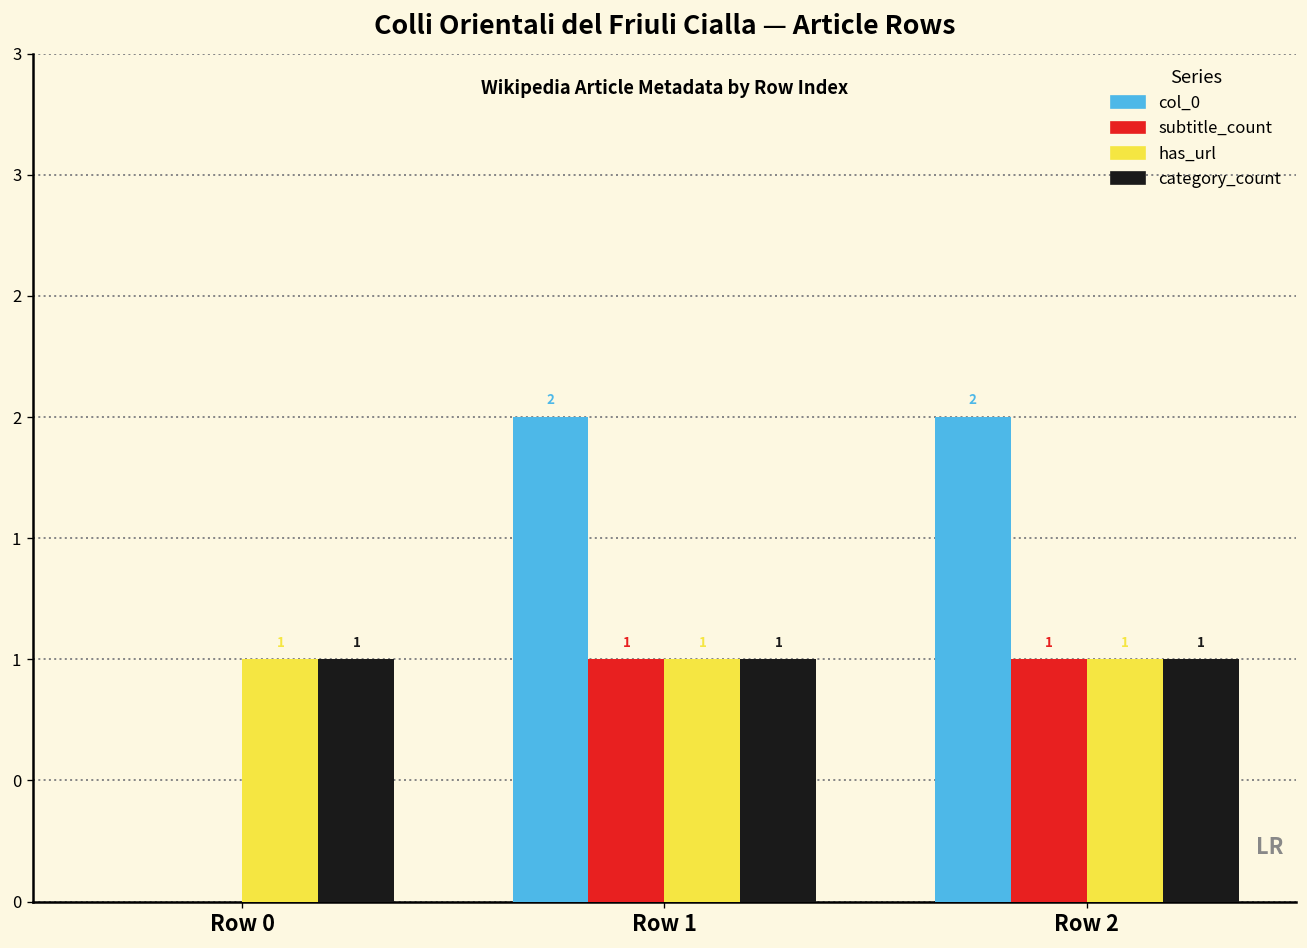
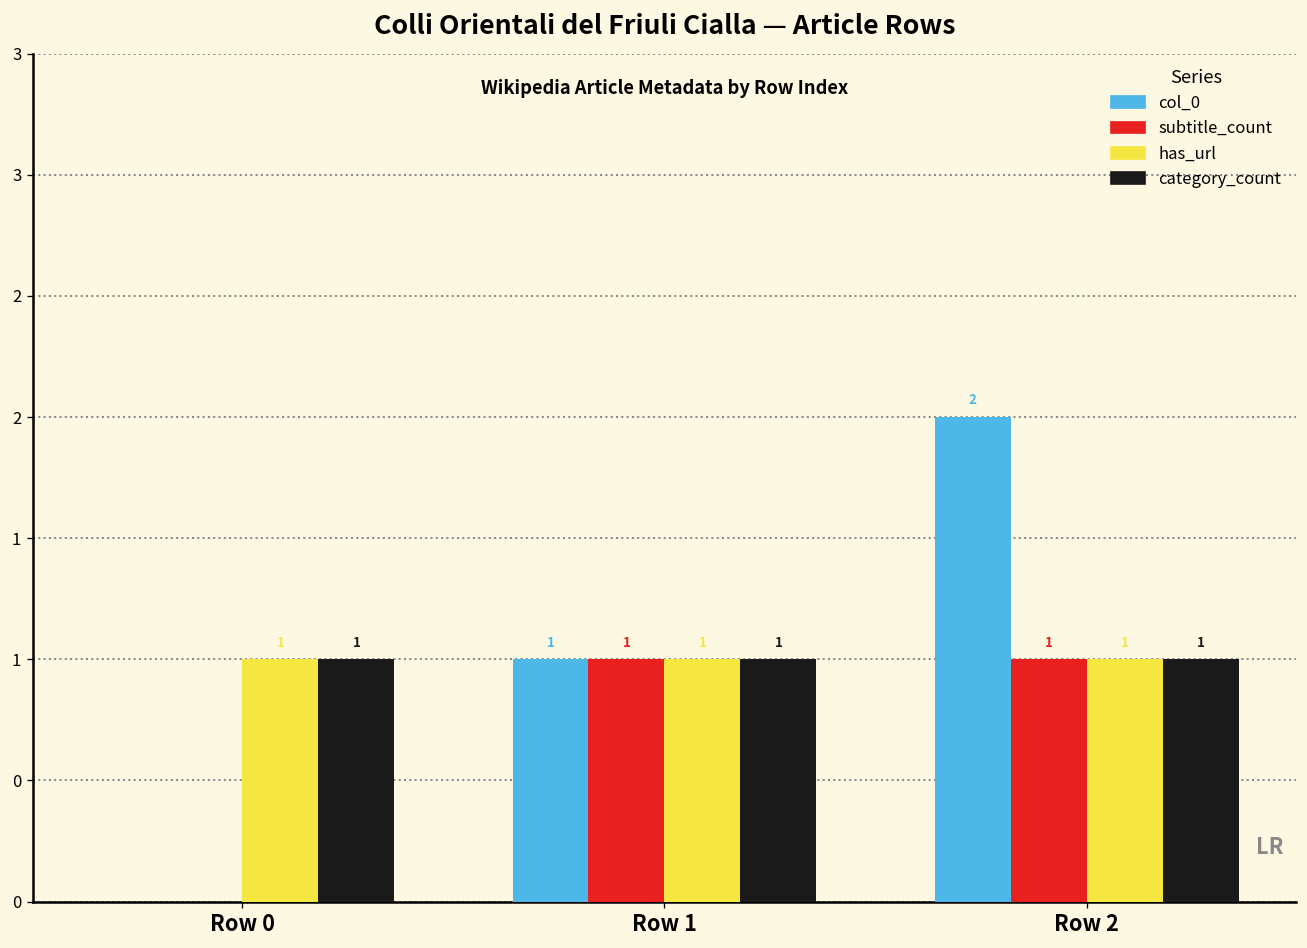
  {
    "col_0": {
-     "Row 1": 2,
+     "Row 1": 1,
      "Row 2": 2
    },
    "subtitle_count": {
      "Row 1": 1,
      "Row 2": 1
    },
    "has_url": {
      "Row 0": 1,
      "Row 1": 1,
      "Row 2": 1
    },
    "category_count": {
      "Row 0": 1,
      "Row 1": 1,
      "Row 2": 1
    }
  }
